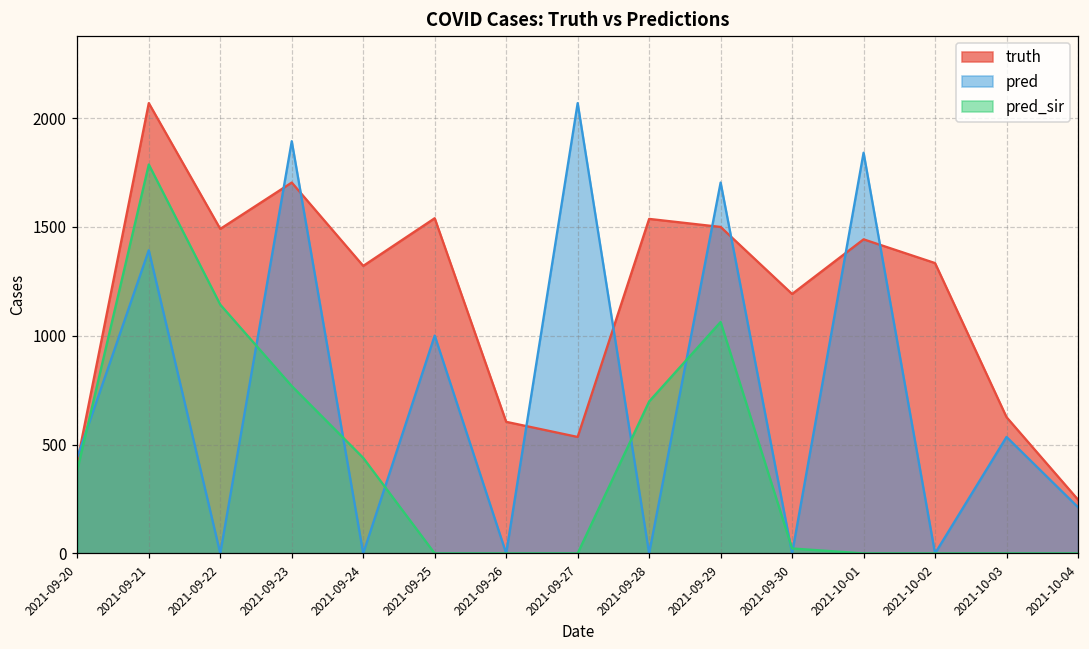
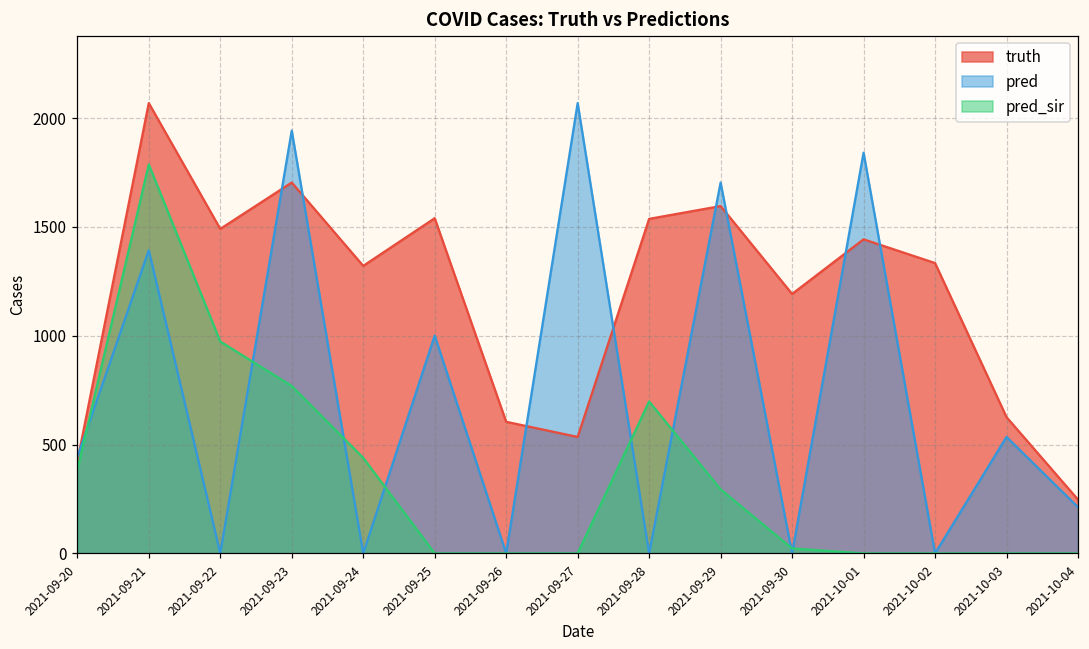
  {
    "truth": {
      "2021-09-20": 420,
      "2021-09-21": 2070,
      "2021-09-22": 1490,
      "2021-09-23": 1700,
      "2021-09-24": 1320,
      "2021-09-25": 1540,
      "2021-09-26": 600,
      "2021-09-27": 540,
      "2021-09-28": 1540,
-     "2021-09-29": 1500,
+     "2021-09-29": 1600,
      "2021-09-30": 1190,
      "2021-10-01": 1440,
      "2021-10-02": 1330,
      "2021-10-03": 630,
      "2021-10-04": 250
    },
    "pred": {
      "2021-09-20": 440,
      "2021-09-21": 1390,
      "2021-09-22": 0,
-     "2021-09-23": 1890,
+     "2021-09-23": 1940,
      "2021-09-24": 0,
      "2021-09-25": 1000,
      "2021-09-27": 2070,
      "2021-09-28": 0,
      "2021-09-29": 1700,
      "2021-09-30": 0,
      "2021-10-01": 1840,
      "2021-10-03": 540,
      "2021-10-04": 210
    },
    "pred_sir": {
      "2021-09-20": 380,
      "2021-09-21": 1790,
-     "2021-09-22": 1140,
+     "2021-09-22": 970,
      "2021-09-23": 770,
      "2021-09-24": 440,
      "2021-09-25": 0,
      "2021-09-27": 0,
      "2021-09-28": 700,
-     "2021-09-29": 1060,
+     "2021-09-29": 290,
      "2021-09-30": 20,
      "2021-10-01": 0,
      "2021-10-03": 0,
      "2021-10-04": 0
    }
  }
